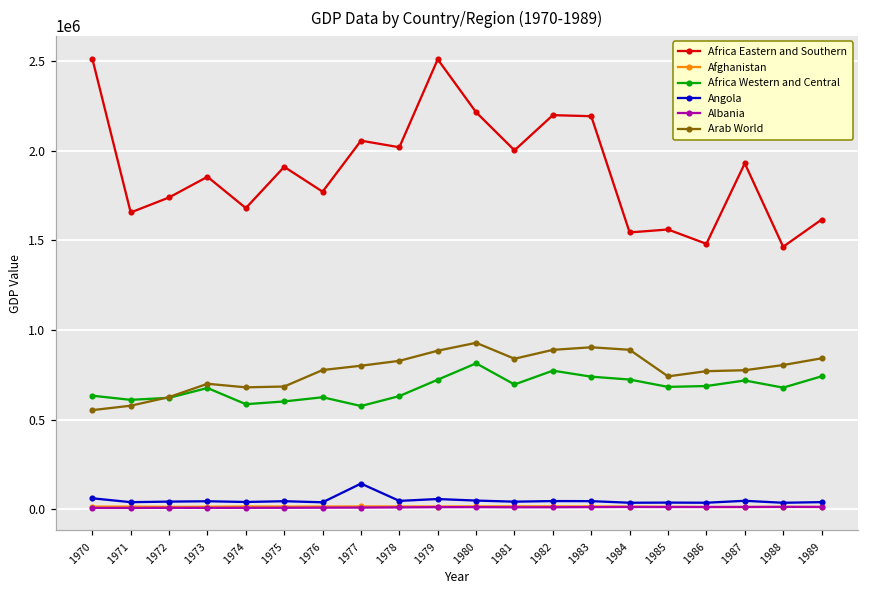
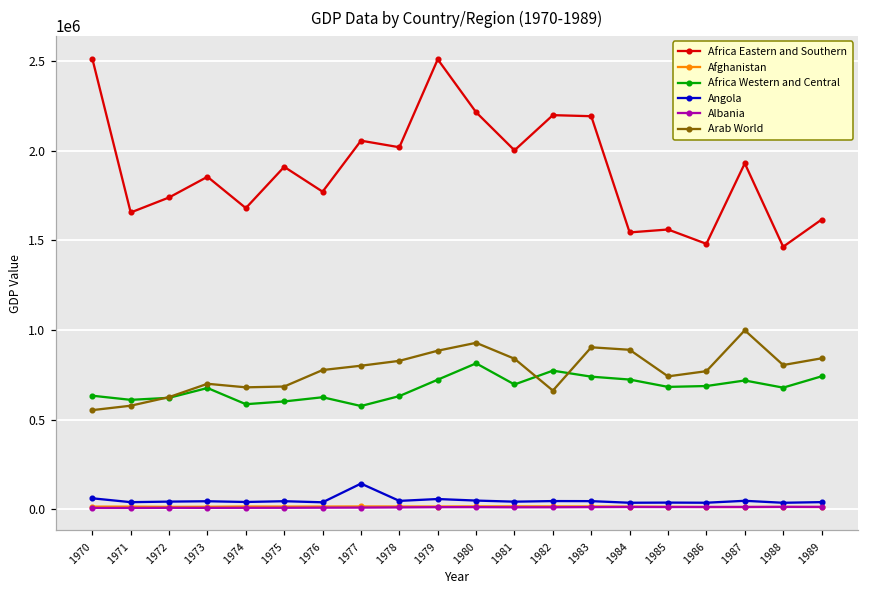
  {
    "Africa Eastern and Southern": {
      "1970": 2510000,
      "1971": 1650000,
      "1972": 1740000,
      "1973": 1850000,
      "1974": 1680000,
      "1975": 1910000,
      "1976": 1770000,
      "1977": 2050000,
      "1978": 2020000,
      "1979": 2510000,
      "1980": 2210000,
      "1981": 2000000,
      "1982": 2200000,
      "1983": 2190000,
      "1984": 1540000,
      "1985": 1560000,
      "1986": 1480000,
      "1987": 1930000,
      "1988": 1460000,
      "1989": 1610000
    },
    "Africa Western and Central": {
      "1970": 630000,
      "1971": 610000,
      "1973": 680000,
      "1974": 590000,
      "1975": 600000,
      "1976": 620000,
      "1977": 580000,
      "1978": 630000,
      "1979": 720000,
      "1980": 810000,
      "1981": 700000,
      "1982": 770000,
      "1983": 740000,
      "1984": 720000,
      "1985": 680000,
      "1986": 690000,
      "1987": 720000,
      "1988": 680000,
      "1989": 740000
    },
    "Angola": {
      "1970": 60000,
      "1971": 40000,
      "1972": 40000,
      "1973": 40000,
      "1974": 40000,
      "1975": 40000,
      "1976": 40000,
      "1977": 140000,
      "1978": 50000,
      "1979": 60000,
      "1980": 50000,
      "1981": 40000,
      "1982": 50000,
      "1983": 40000,
      "1984": 40000,
      "1985": 40000,
      "1986": 40000,
      "1987": 50000,
      "1988": 40000,
      "1989": 40000
    },
    "Arab World": {
      "1970": 550000,
      "1971": 580000,
      "1973": 700000,
      "1974": 680000,
      "1975": 680000,
      "1976": 780000,
      "1977": 800000,
      "1978": 830000,
      "1979": 880000,
      "1980": 930000,
      "1981": 840000,
-     "1982": 890000,
+     "1982": 660000,
      "1983": 900000,
      "1984": 890000,
      "1985": 740000,
      "1986": 770000,
-     "1987": 770000,
+     "1987": 1000000,
      "1988": 800000,
      "1989": 840000
    }
  }
